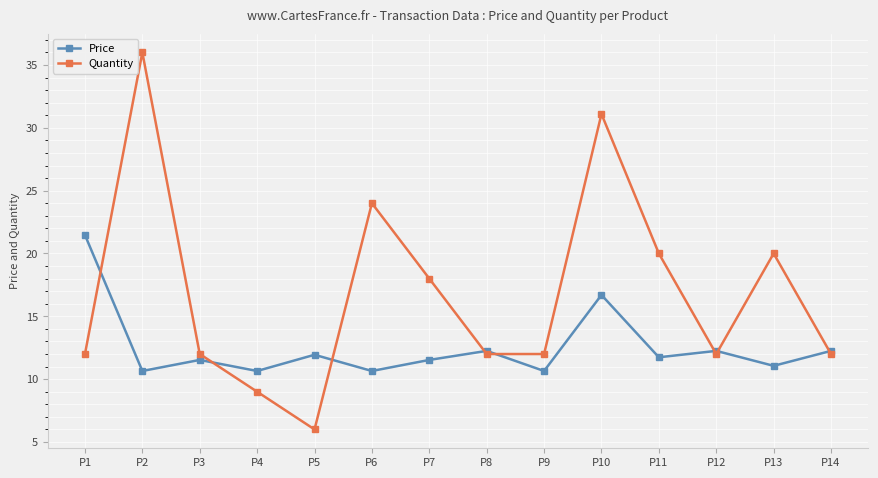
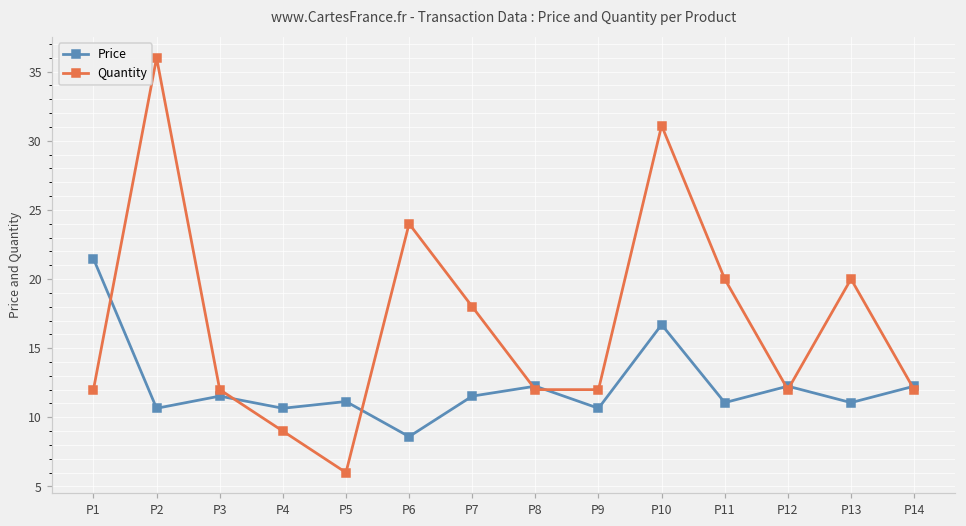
  {
    "Price": {
      "P1": 21.5,
      "P2": 10.7,
      "P3": 11.5,
      "P4": 10.7,
-     "P5": 11.9,
-     "P6": 10.7,
+     "P5": 11.1,
+     "P6": 8.6,
      "P7": 11.5,
      "P8": 12.3,
      "P9": 10.7,
      "P10": 16.7,
-     "P11": 11.7,
+     "P11": 11.1,
      "P12": 12.3,
      "P13": 11.1,
      "P14": 12.3
    },
    "Quantity": {
      "P1": 12.0,
      "P2": 36.0,
      "P3": 12.0,
      "P4": 9.0,
      "P5": 6.0,
      "P6": 24.0,
      "P7": 18.0,
      "P8": 12.0,
      "P9": 12.0,
      "P10": 31.1,
      "P11": 20.0,
      "P12": 12.0,
      "P13": 20.0,
      "P14": 12.0
    }
  }
